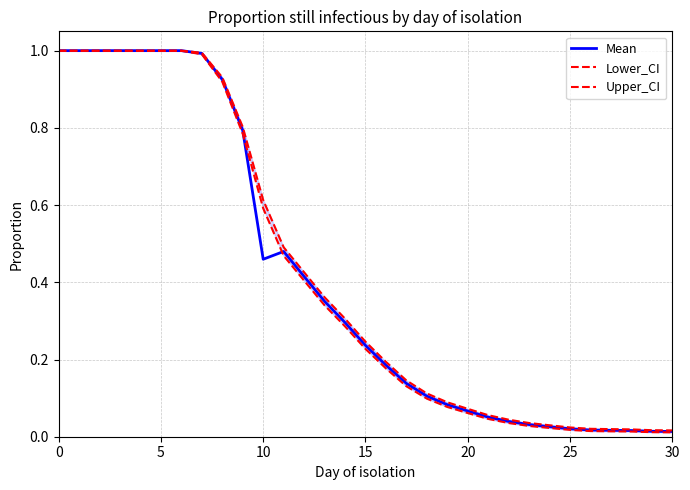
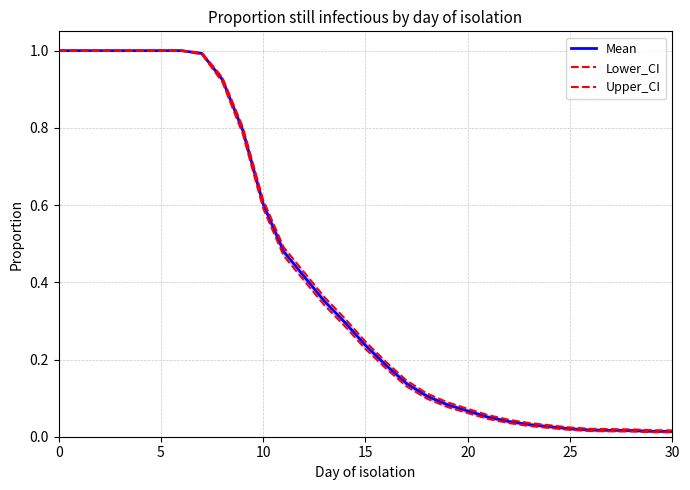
  {
    "Mean": {
-     "10": 0.46,
+     "10": 0.60,
      "15": 0.24
    }
  }
